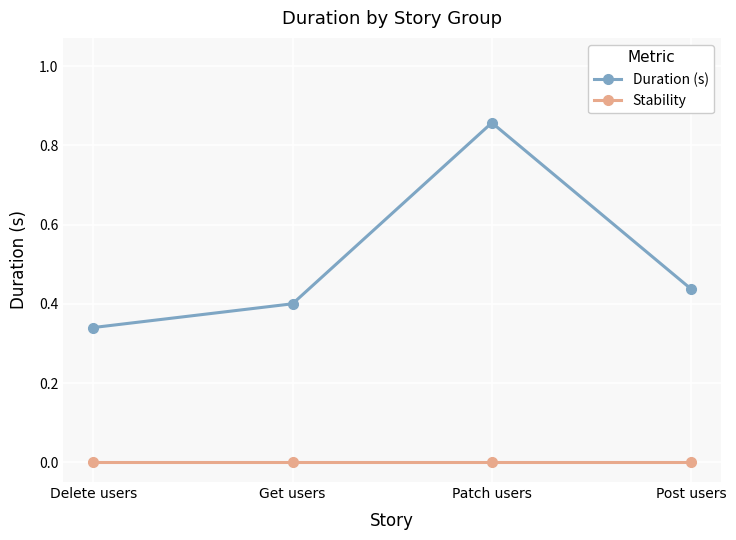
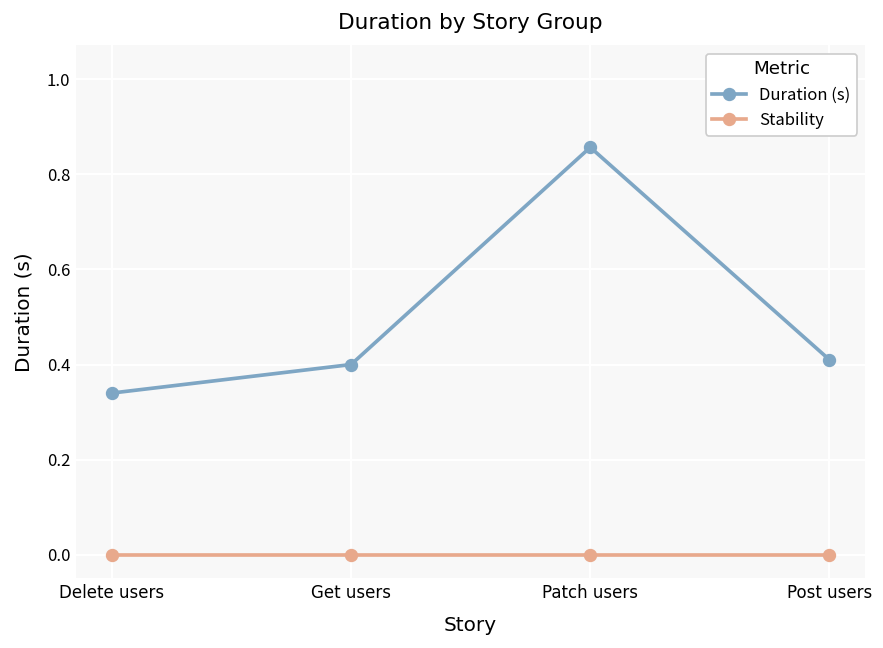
  {
    "Duration (s)": {
      "Delete users": 0.34,
      "Get users": 0.40,
      "Patch users": 0.86,
-     "Post users": 0.44
+     "Post users": 0.41
    },
    "Stability": {
      "Delete users": 0.00,
      "Get users": 0.00,
      "Patch users": 0.00,
      "Post users": 0.00
    }
  }
